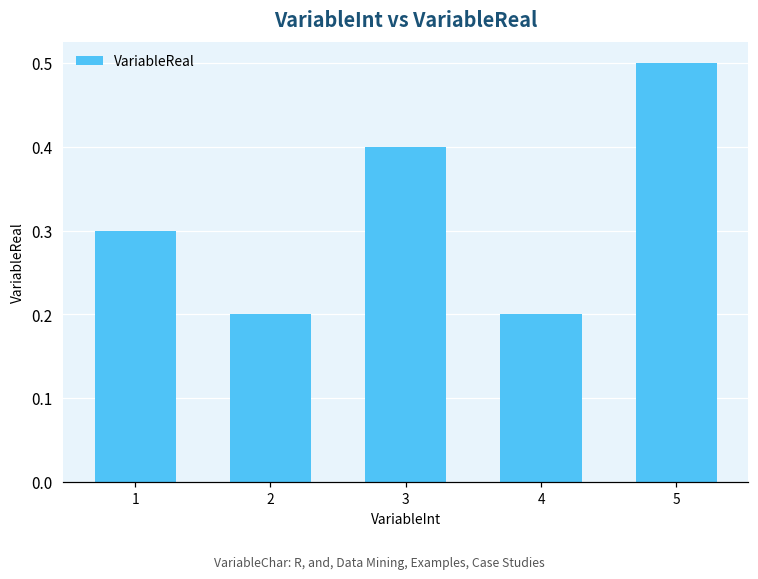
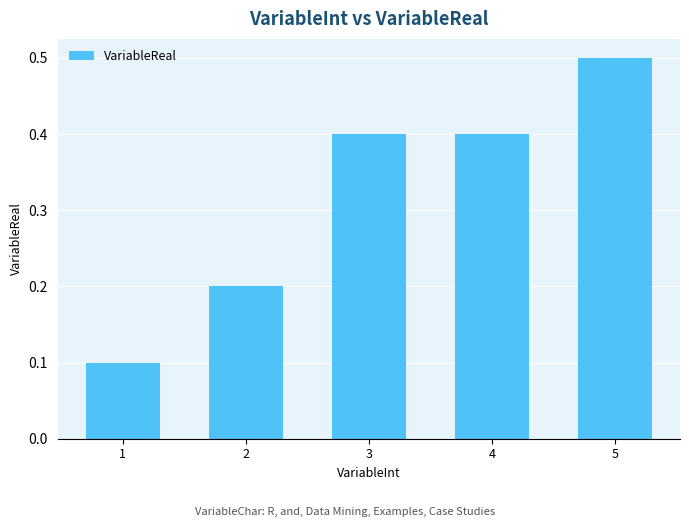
  {
-   "1": 0.3,
+   "1": 0.1,
    "2": 0.2,
    "3": 0.4,
-   "4": 0.2,
+   "4": 0.4,
    "5": 0.5
  }
